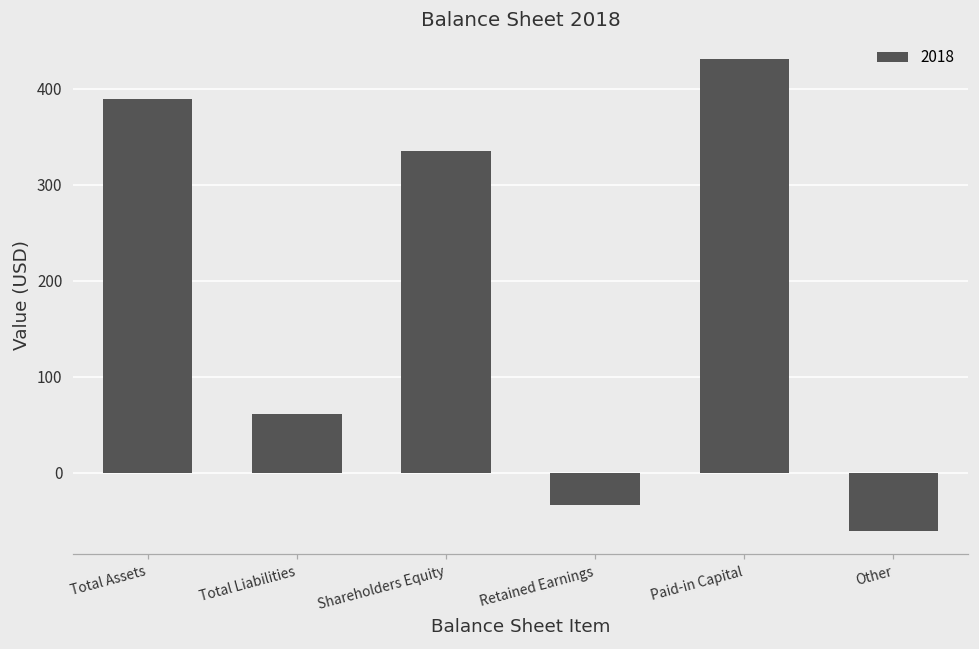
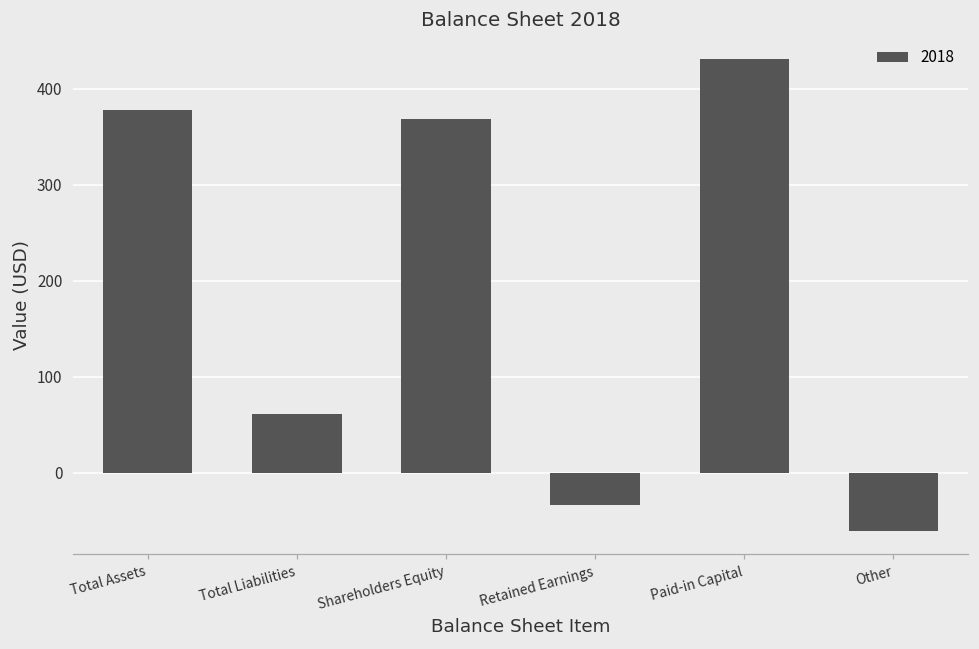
  {
-   "Total Assets": 390,
+   "Total Assets": 380,
    "Total Liabilities": 60,
-   "Shareholders Equity": 340,
+   "Shareholders Equity": 370,
    "Retained Earnings": -30,
    "Paid-in Capital": 430,
    "Other": -60
  }
